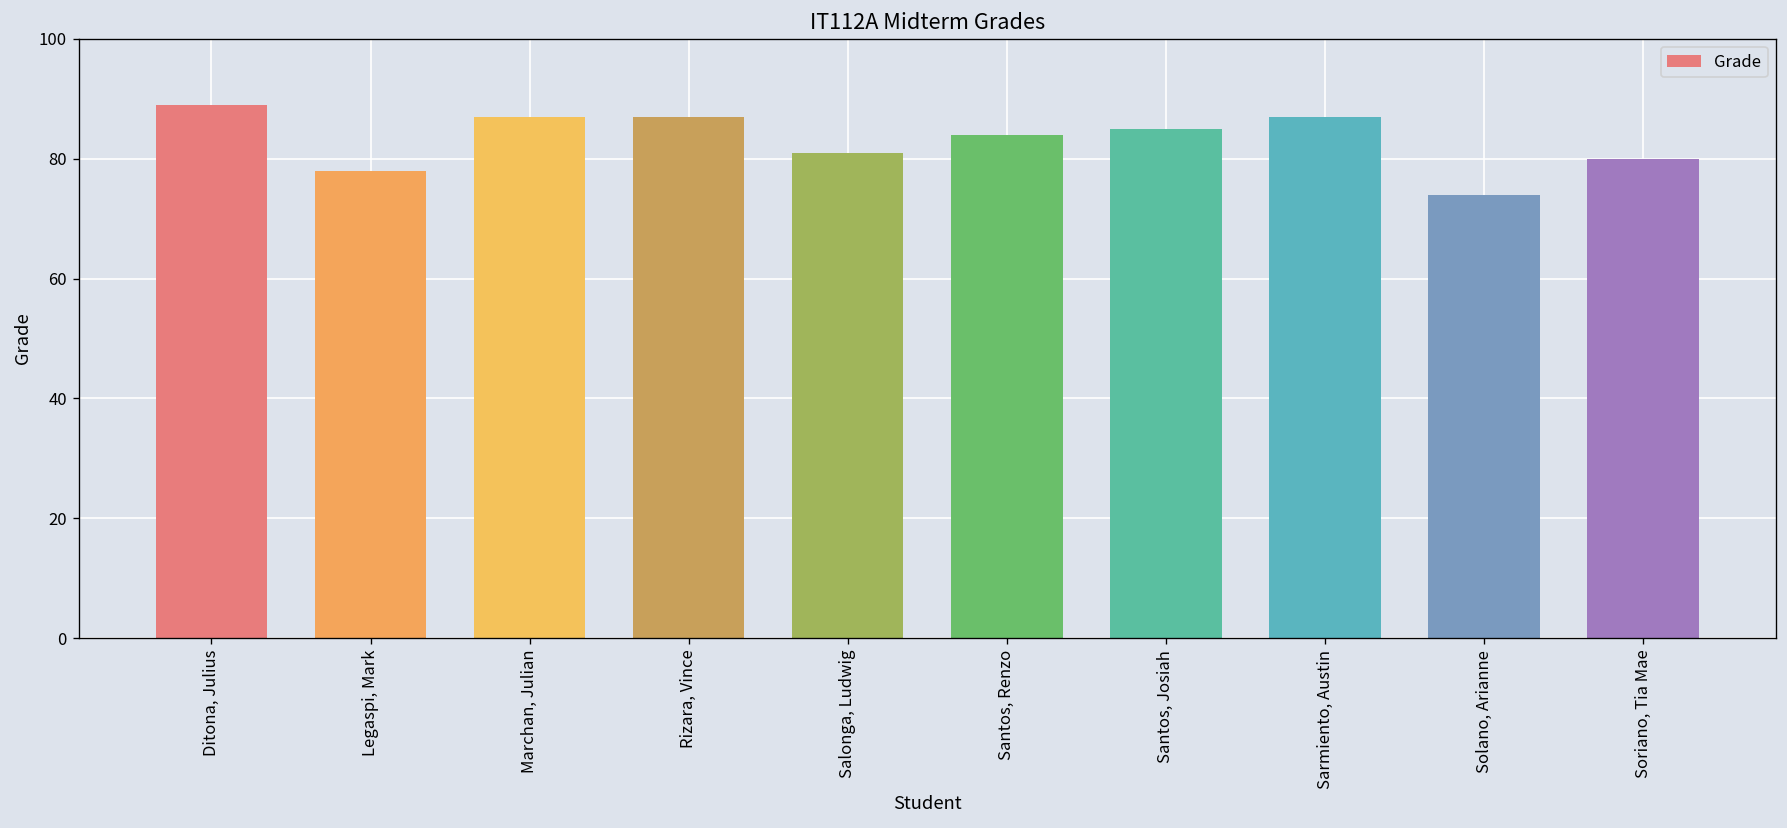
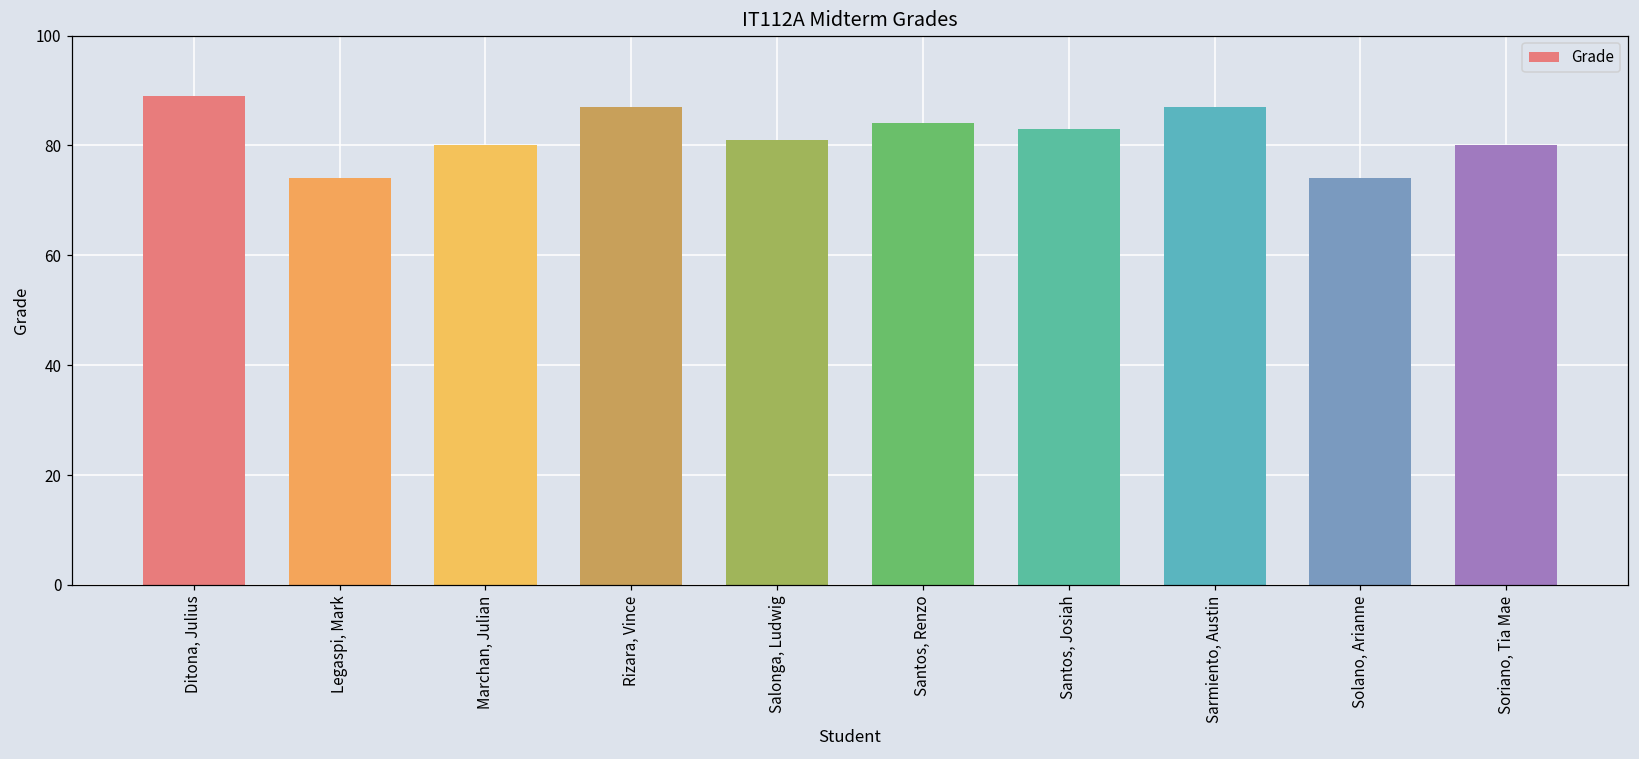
  {
    "Ditona, Julius": 89,
-   "Legaspi, Mark": 78,
-   "Marchan, Julian": 87,
+   "Legaspi, Mark": 74,
+   "Marchan, Julian": 80,
    "Rizara, Vince": 87,
    "Salonga, Ludwig": 81,
    "Santos, Renzo": 84,
-   "Santos, Josiah": 85,
+   "Santos, Josiah": 83,
    "Sarmiento, Austin": 87,
    "Solano, Arianne": 74,
    "Soriano, Tia Mae": 80
  }
